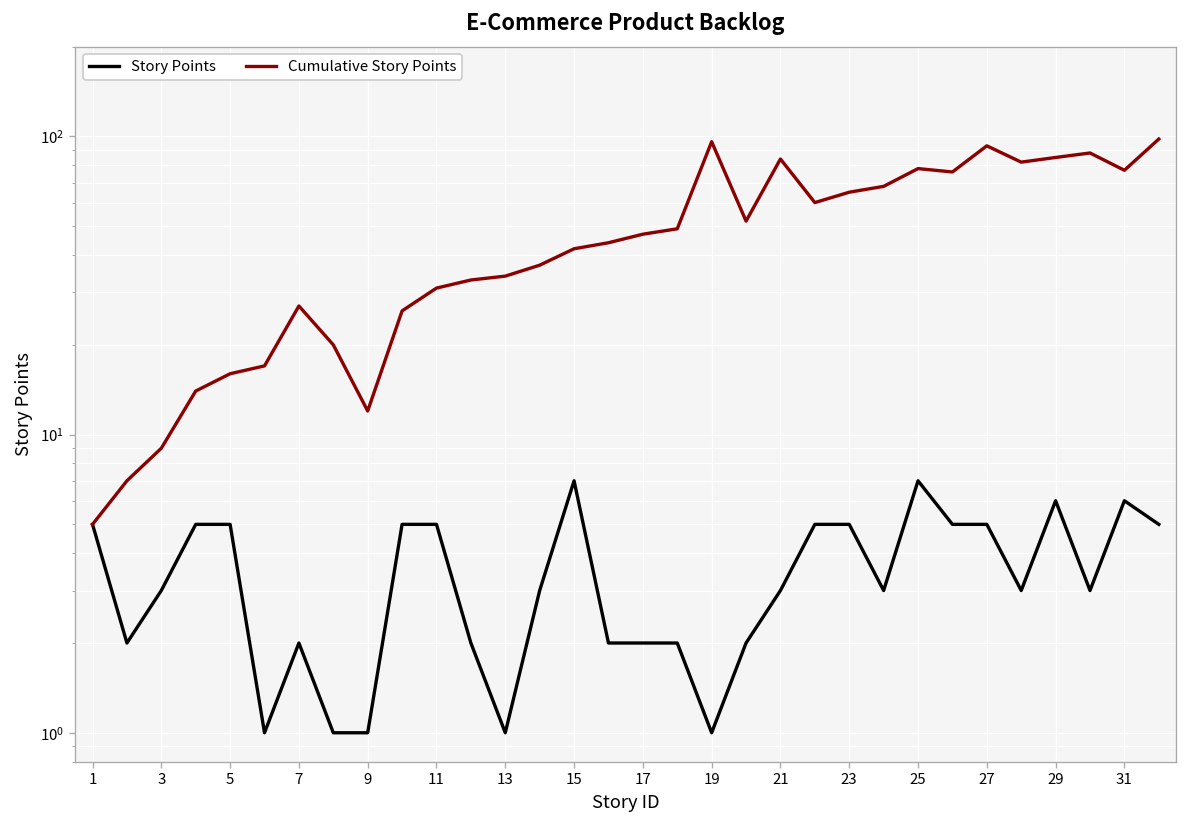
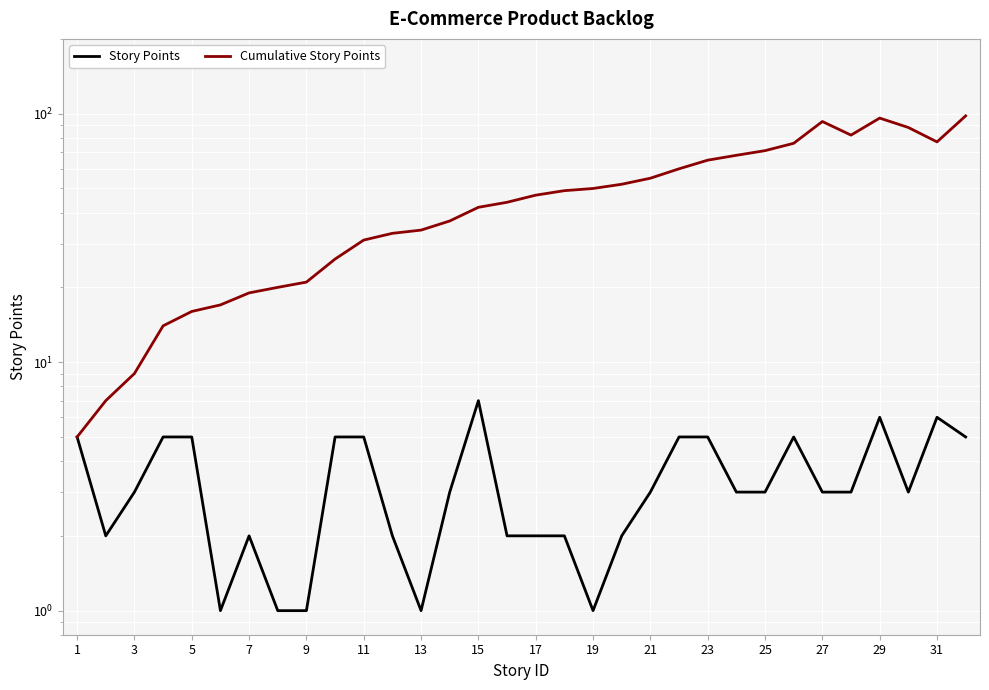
  {
    "Story Points": {
      "3": 3,
      "5": 5,
      "7": 2,
      "9": 1,
      "11": 5,
      "13": 1,
      "15": 7,
      "17": 2,
      "19": 1,
      "21": 3,
      "23": 5,
-     "25": 7,
-     "27": 5,
+     "25": 3,
+     "27": 3,
      "29": 6,
      "31": 6
    },
    "Cumulative Story Points": {
      "3": 9,
      "5": 16,
-     "7": 27,
-     "9": 12,
+     "7": 19,
+     "9": 21,
      "11": 31,
      "13": 34,
      "15": 42,
      "17": 47,
-     "19": 96,
-     "21": 84,
+     "19": 50,
+     "21": 55,
      "23": 65,
-     "25": 78,
+     "25": 71,
      "27": 93,
-     "29": 85,
+     "29": 96,
      "31": 77
    }
  }
